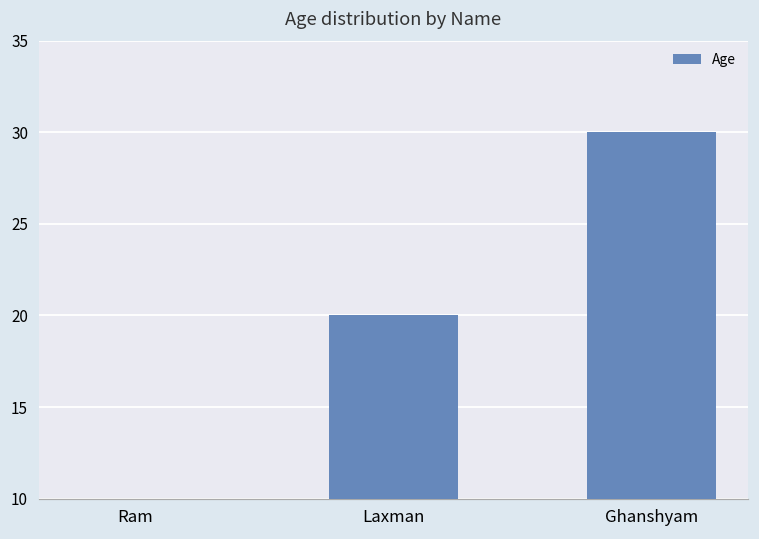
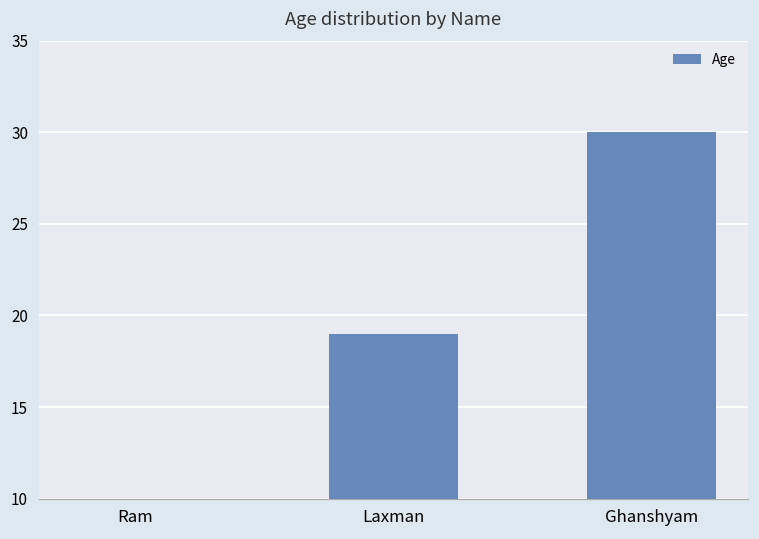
  {
-   "Laxman": 20,
+   "Laxman": 19,
    "Ghanshyam": 30
  }
